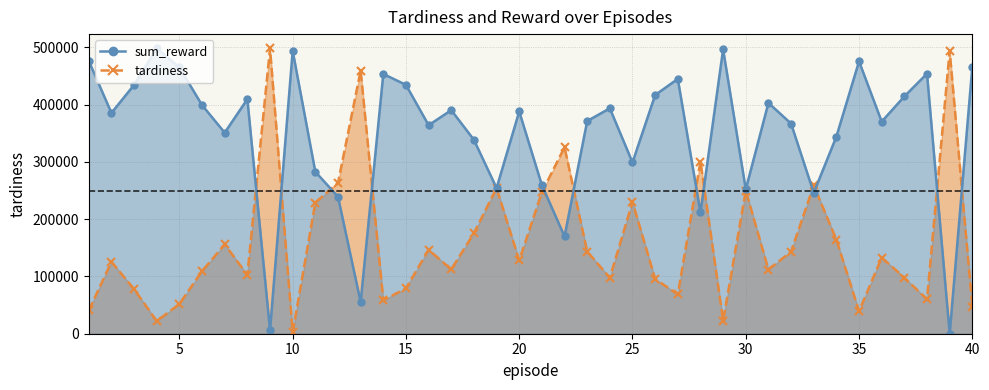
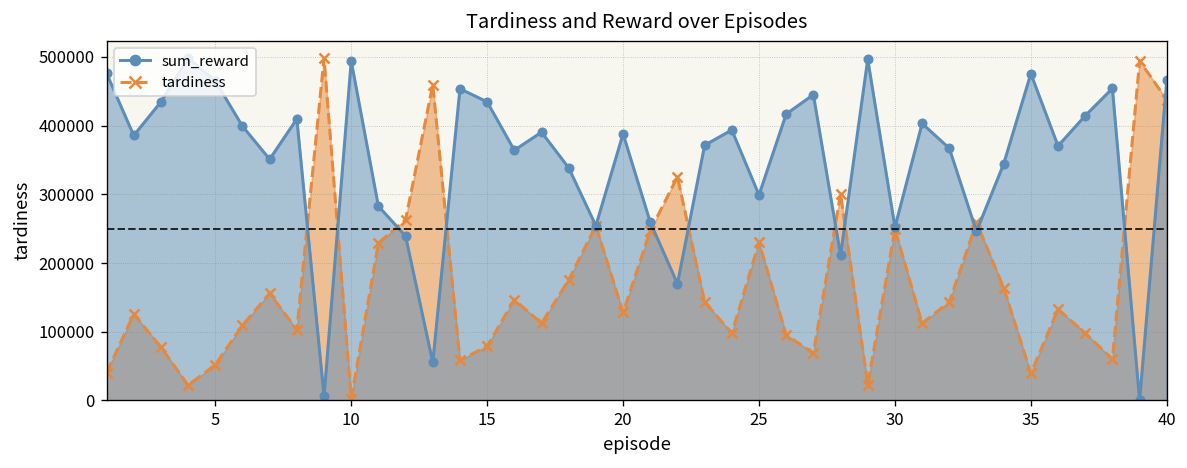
  {
    "tardiness": {
      "5": 50000,
      "10": 0,
      "15": 80000,
      "20": 130000,
      "25": 230000,
      "35": 40000,
-     "40": 50000
+     "40": 440000
    }
  }
